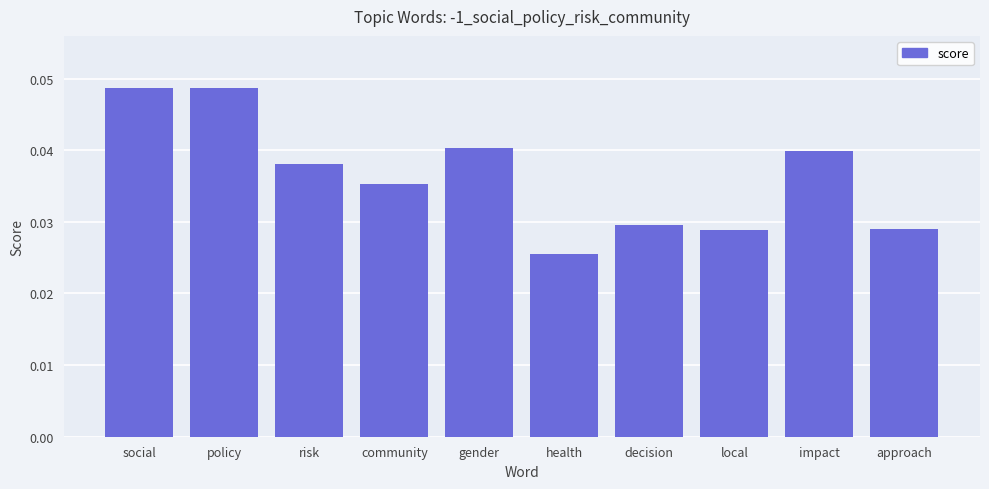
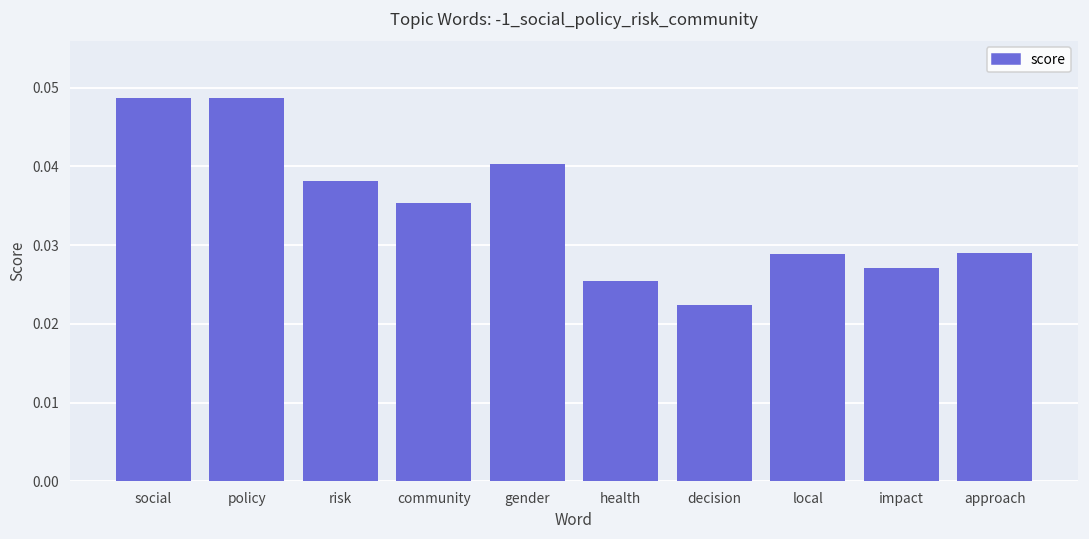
  {
    "social": 0.049,
    "policy": 0.049,
    "risk": 0.038,
    "community": 0.035,
    "gender": 0.040,
    "health": 0.026,
-   "decision": 0.030,
+   "decision": 0.022,
    "local": 0.029,
-   "impact": 0.040,
+   "impact": 0.027,
    "approach": 0.029
  }
